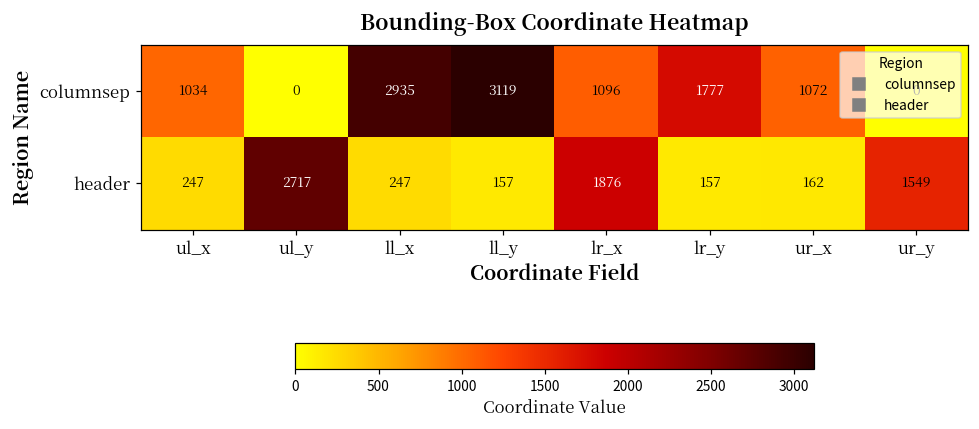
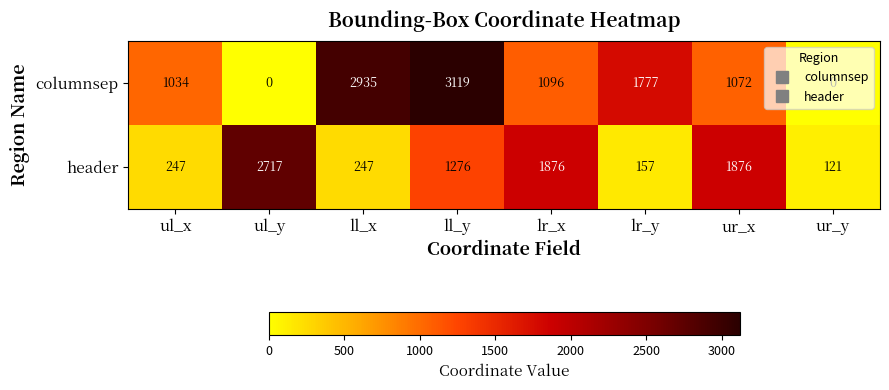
  {
    "columnsep": {
      "ul_x": 1034,
      "ul_y": 0,
      "ll_x": 2935,
      "ll_y": 3119,
      "lr_x": 1096,
      "lr_y": 1777,
      "ur_x": 1072
    },
    "header": {
      "ul_x": 247,
      "ul_y": 2717,
      "ll_x": 247,
-     "ll_y": 157,
+     "ll_y": 1276,
      "lr_x": 1876,
      "lr_y": 157,
-     "ur_x": 162,
-     "ur_y": 1549
+     "ur_x": 1876,
+     "ur_y": 121
    }
  }
